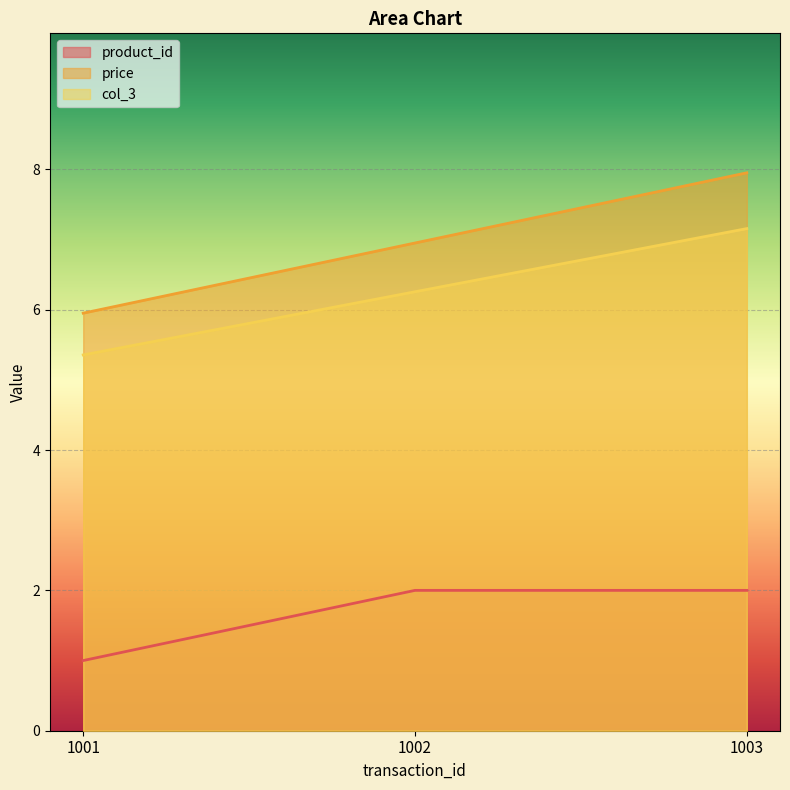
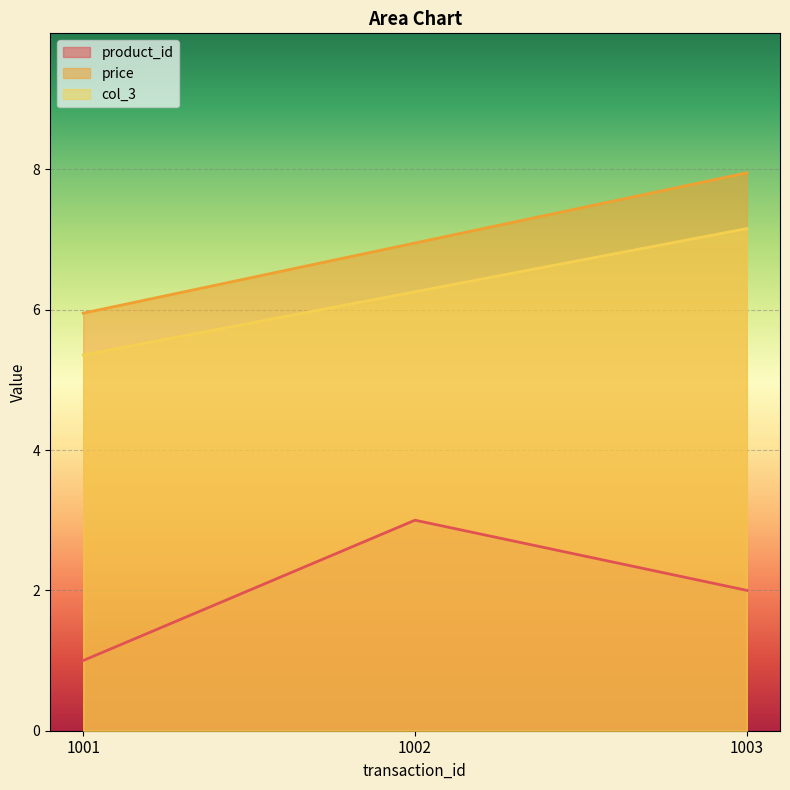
  {
    "product_id": {
      "1001": 1,
-     "1002": 2,
+     "1002": 3,
      "1003": 2
    }
  }
